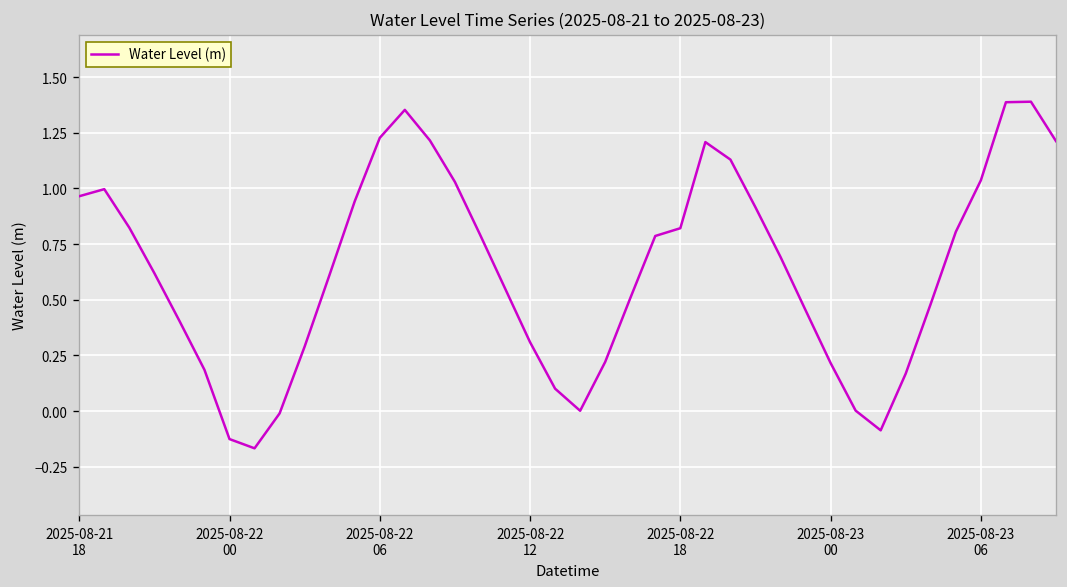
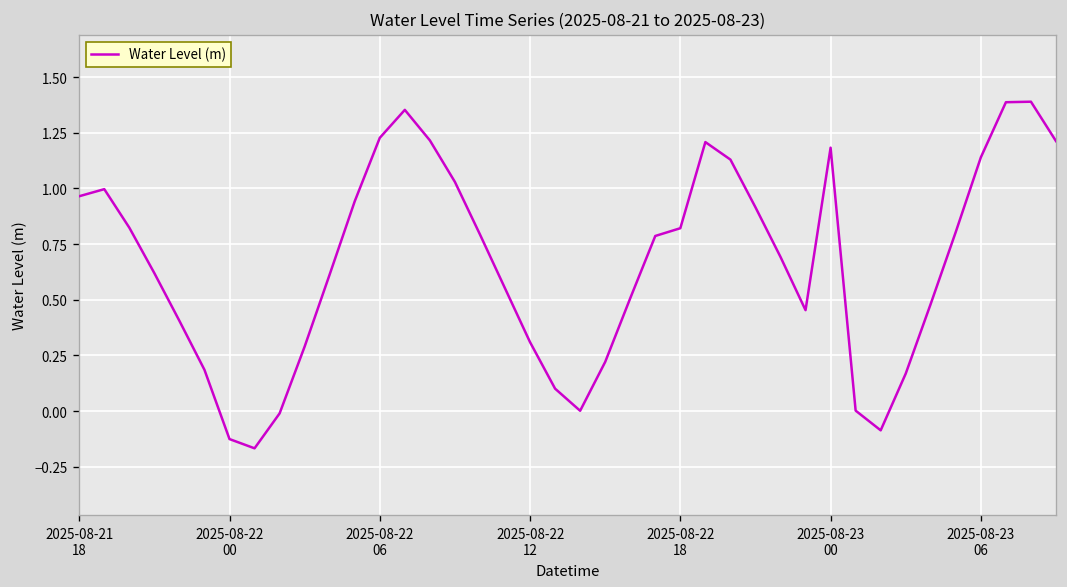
  {
    "2025-08-21 18": 0.96,
    "2025-08-22 00": -0.13,
    "2025-08-22 06": 1.23,
    "2025-08-22 12": 0.31,
    "2025-08-22 18": 0.82,
-   "2025-08-23 00": 0.22,
-   "2025-08-23 06": 1.04
+   "2025-08-23 00": 1.18,
+   "2025-08-23 06": 1.14
  }
